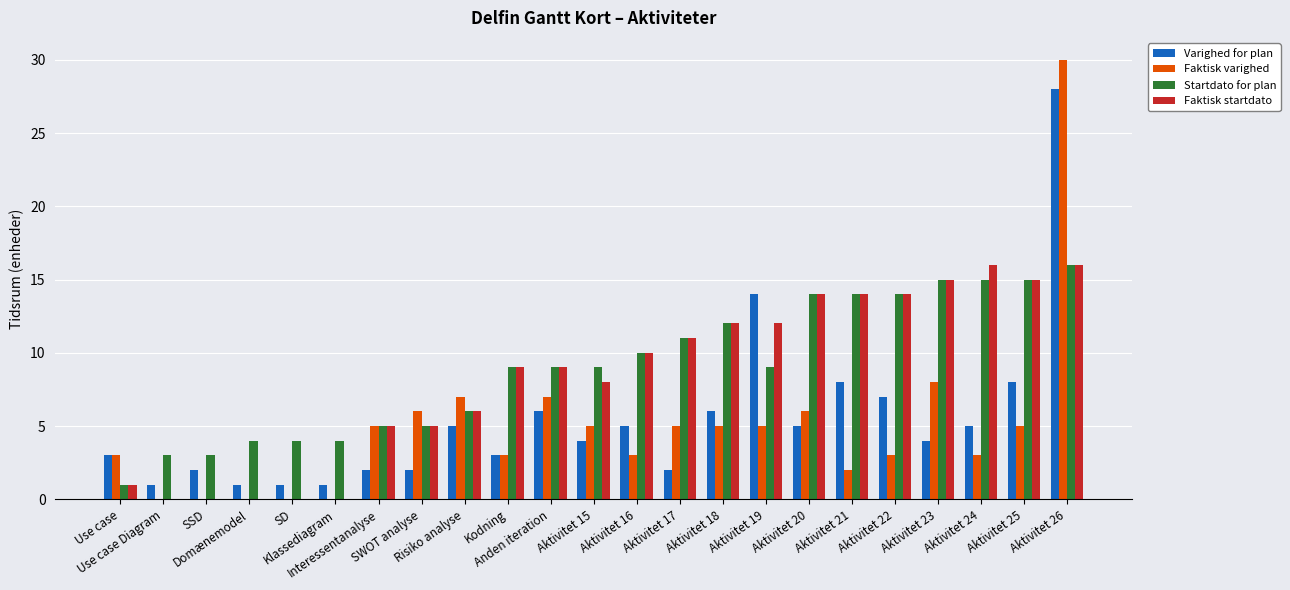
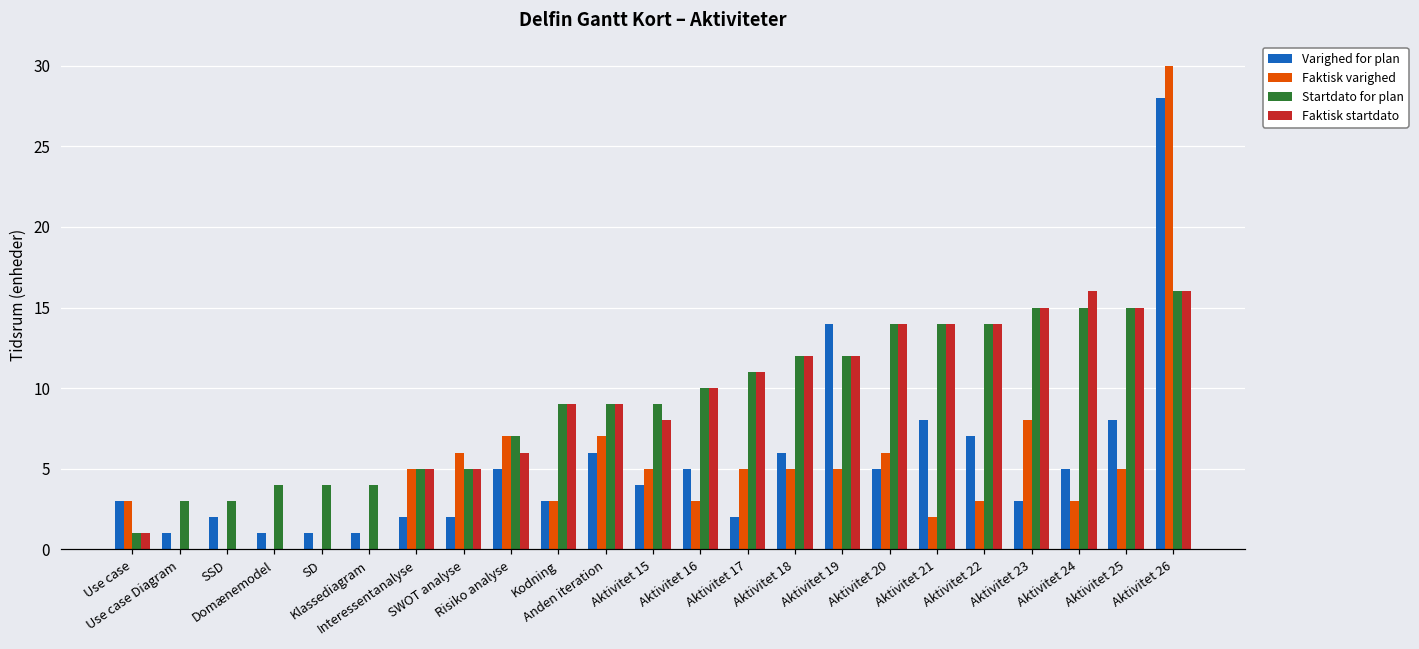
  {
    "Varighed for plan": {
      "Use case": 3,
      "Use case Diagram": 1,
      "SSD": 2,
      "Domænemodel": 1,
      "SD": 1,
      "Klassediagram": 1,
      "Interessentanalyse": 2,
      "SWOT analyse": 2,
      "Risiko analyse": 5,
      "Kodning": 3,
      "Anden iteration": 6,
      "Aktivitet 15": 4,
      "Aktivitet 16": 5,
      "Aktivitet 17": 2,
      "Aktivitet 18": 6,
      "Aktivitet 19": 14,
      "Aktivitet 20": 5,
      "Aktivitet 21": 8,
      "Aktivitet 22": 7,
-     "Aktivitet 23": 4,
+     "Aktivitet 23": 3,
      "Aktivitet 24": 5,
      "Aktivitet 25": 8,
      "Aktivitet 26": 28
    },
    "Faktisk varighed": {
      "Use case": 3,
      "Use case Diagram": 0,
      "SSD": 0,
      "Domænemodel": 0,
      "SD": 0,
      "Klassediagram": 0,
      "Interessentanalyse": 5,
      "SWOT analyse": 6,
      "Risiko analyse": 7,
      "Kodning": 3,
      "Anden iteration": 7,
      "Aktivitet 15": 5,
      "Aktivitet 16": 3,
      "Aktivitet 17": 5,
      "Aktivitet 18": 5,
      "Aktivitet 19": 5,
      "Aktivitet 20": 6,
      "Aktivitet 21": 2,
      "Aktivitet 22": 3,
      "Aktivitet 23": 8,
      "Aktivitet 24": 3,
      "Aktivitet 25": 5,
      "Aktivitet 26": 30
    },
    "Startdato for plan": {
      "Use case": 1,
      "Use case Diagram": 3,
      "SSD": 3,
      "Domænemodel": 4,
      "SD": 4,
      "Klassediagram": 4,
      "Interessentanalyse": 5,
      "SWOT analyse": 5,
-     "Risiko analyse": 6,
+     "Risiko analyse": 7,
      "Kodning": 9,
      "Anden iteration": 9,
      "Aktivitet 15": 9,
      "Aktivitet 16": 10,
      "Aktivitet 17": 11,
      "Aktivitet 18": 12,
-     "Aktivitet 19": 9,
+     "Aktivitet 19": 12,
      "Aktivitet 20": 14,
      "Aktivitet 21": 14,
      "Aktivitet 22": 14,
      "Aktivitet 23": 15,
      "Aktivitet 24": 15,
      "Aktivitet 25": 15,
      "Aktivitet 26": 16
    },
    "Faktisk startdato": {
      "Use case": 1,
      "Use case Diagram": 0,
      "SSD": 0,
      "Domænemodel": 0,
      "SD": 0,
      "Klassediagram": 0,
      "Interessentanalyse": 5,
      "SWOT analyse": 5,
      "Risiko analyse": 6,
      "Kodning": 9,
      "Anden iteration": 9,
      "Aktivitet 15": 8,
      "Aktivitet 16": 10,
      "Aktivitet 17": 11,
      "Aktivitet 18": 12,
      "Aktivitet 19": 12,
      "Aktivitet 20": 14,
      "Aktivitet 21": 14,
      "Aktivitet 22": 14,
      "Aktivitet 23": 15,
      "Aktivitet 24": 16,
      "Aktivitet 25": 15,
      "Aktivitet 26": 16
    }
  }
